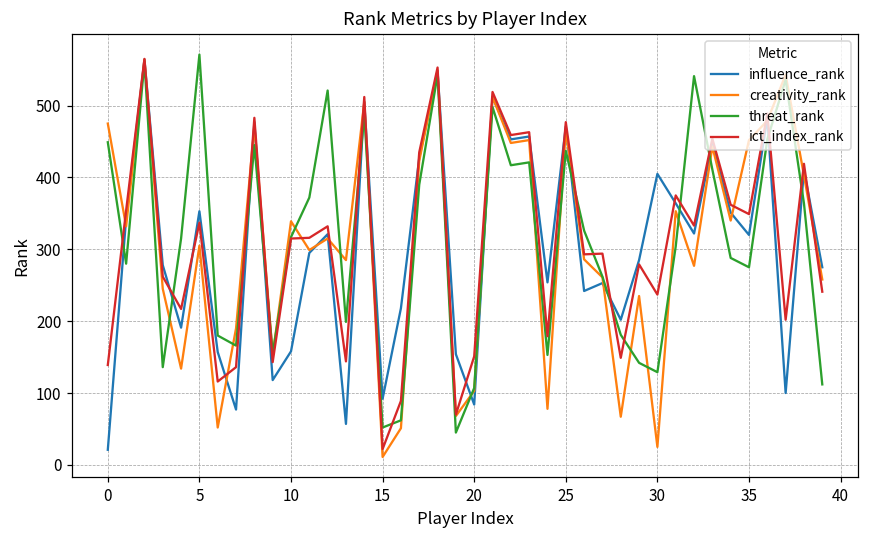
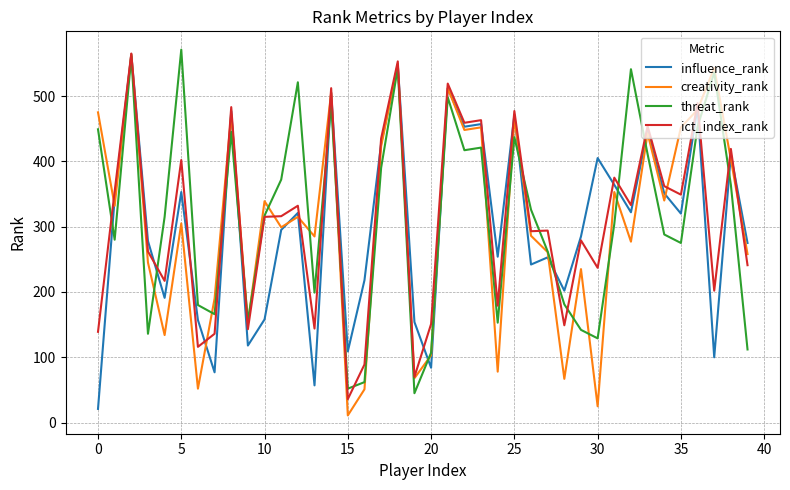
  {
    "influence_rank": {
      "0": 20,
      "5": 350,
      "10": 160,
-     "15": 90,
+     "15": 110,
      "20": 80,
      "25": 470,
      "30": 410,
      "35": 320
    },
    "creativity_rank": {
      "0": 480,
      "5": 310,
      "10": 340,
      "15": 10,
      "20": 100,
      "25": 470,
      "30": 30
    },
    "threat_rank": {
      "0": 450,
      "5": 570,
      "15": 50,
      "20": 110,
      "25": 440,
      "30": 130,
      "35": 280
    },
    "ict_index_rank": {
      "0": 140,
-     "5": 340,
-     "15": 20,
+     "5": 400,
+     "15": 40,
      "20": 150,
      "25": 480,
      "30": 240,
      "35": 350
    }
  }
